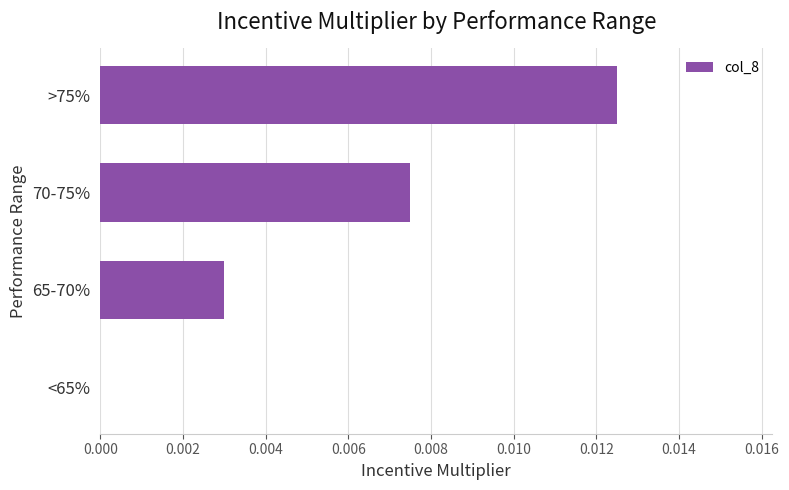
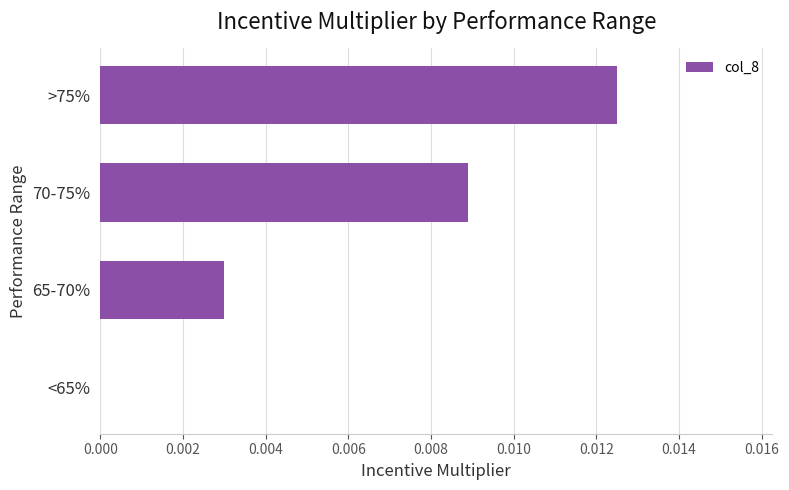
  {
    ">75%": 0.0125,
-   "70-75%": 0.0075,
+   "70-75%": 0.0089,
    "65-70%": 0.0030,
    "<65%": 0.0000
  }
